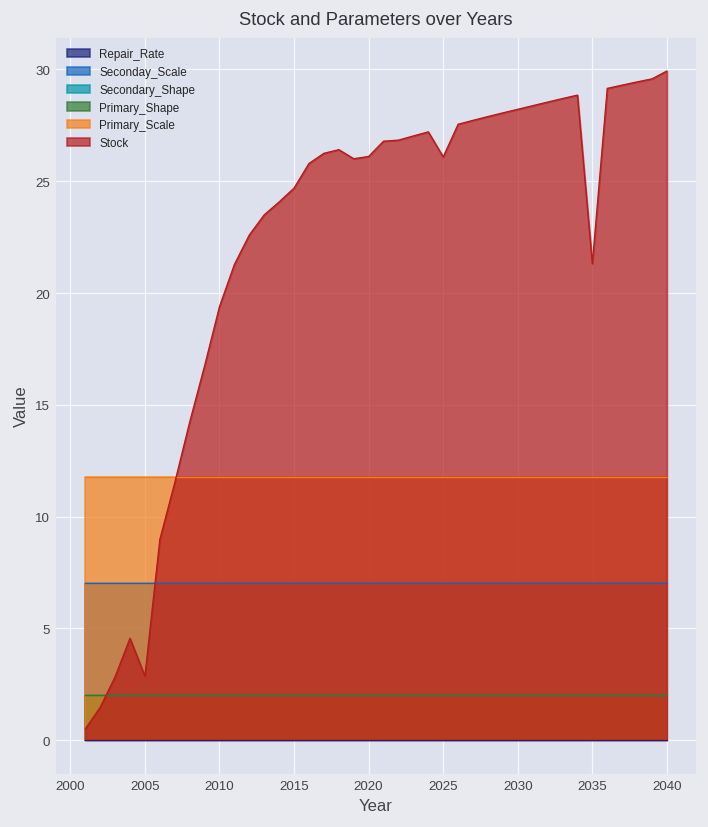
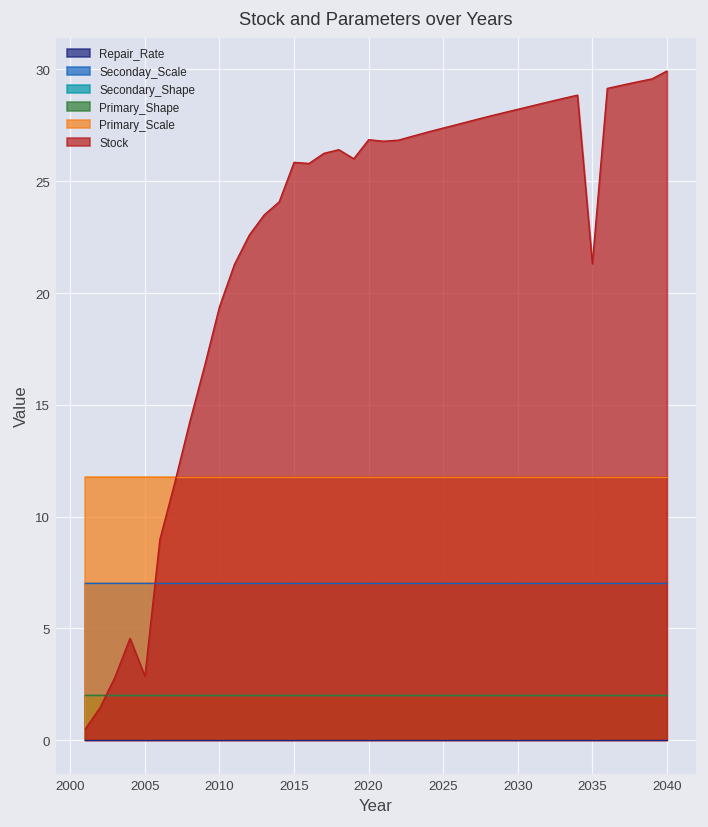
  {
    "Repair_Rate": {
      "2005": 0.0,
      "2010": 0.0,
      "2015": 0.0,
      "2020": 0.0,
      "2025": 0.0,
      "2030": 0.0,
      "2035": 0.0,
      "2040": 0.0
    },
    "Seconday_Scale": {
      "2005": 7.1,
      "2010": 7.1,
      "2015": 7.1,
      "2020": 7.1,
      "2025": 7.1,
      "2030": 7.1,
      "2035": 7.1,
      "2040": 7.1
    },
    "Primary_Shape": {
      "2005": 2.0,
      "2010": 2.0,
      "2015": 2.0,
      "2020": 2.0,
      "2025": 2.0,
      "2030": 2.0,
      "2035": 2.0,
      "2040": 2.0
    },
    "Primary_Scale": {
      "2005": 11.8,
      "2010": 11.8,
      "2015": 11.8,
      "2020": 11.8,
      "2025": 11.8,
      "2030": 11.8,
      "2035": 11.8,
      "2040": 11.8
    },
    "Stock": {
      "2005": 2.9,
      "2010": 19.4,
-     "2015": 24.7,
-     "2020": 26.1,
-     "2025": 26.1,
+     "2015": 25.8,
+     "2020": 26.9,
+     "2025": 27.4,
      "2030": 28.2,
      "2035": 21.3,
      "2040": 29.9
    }
  }
